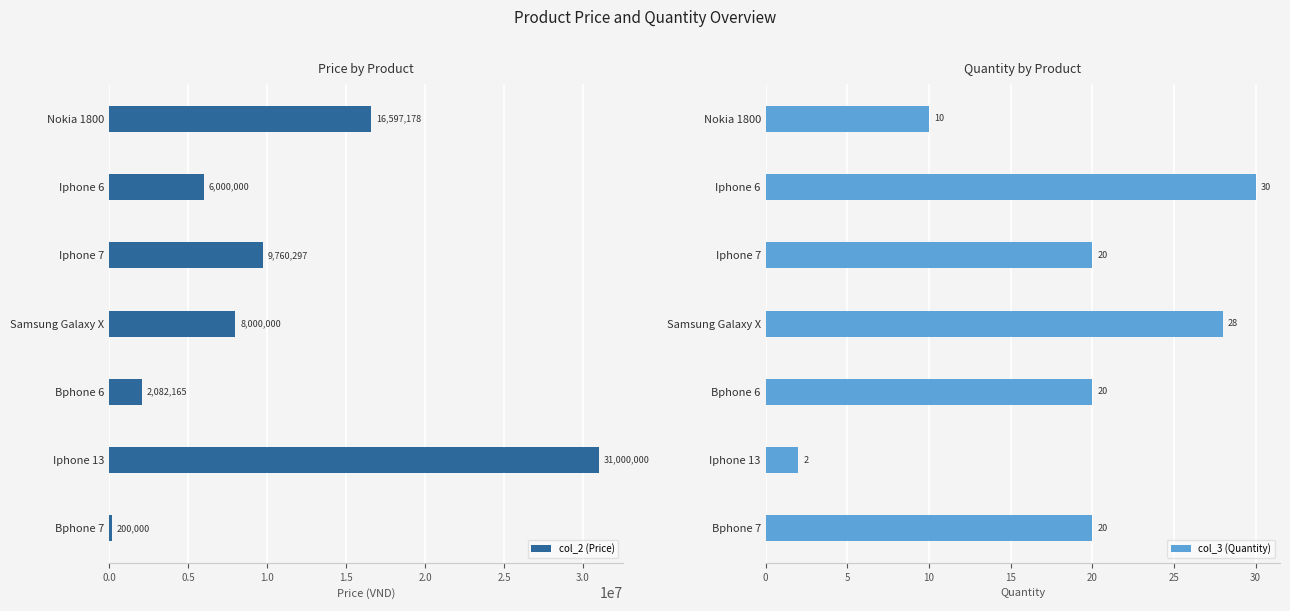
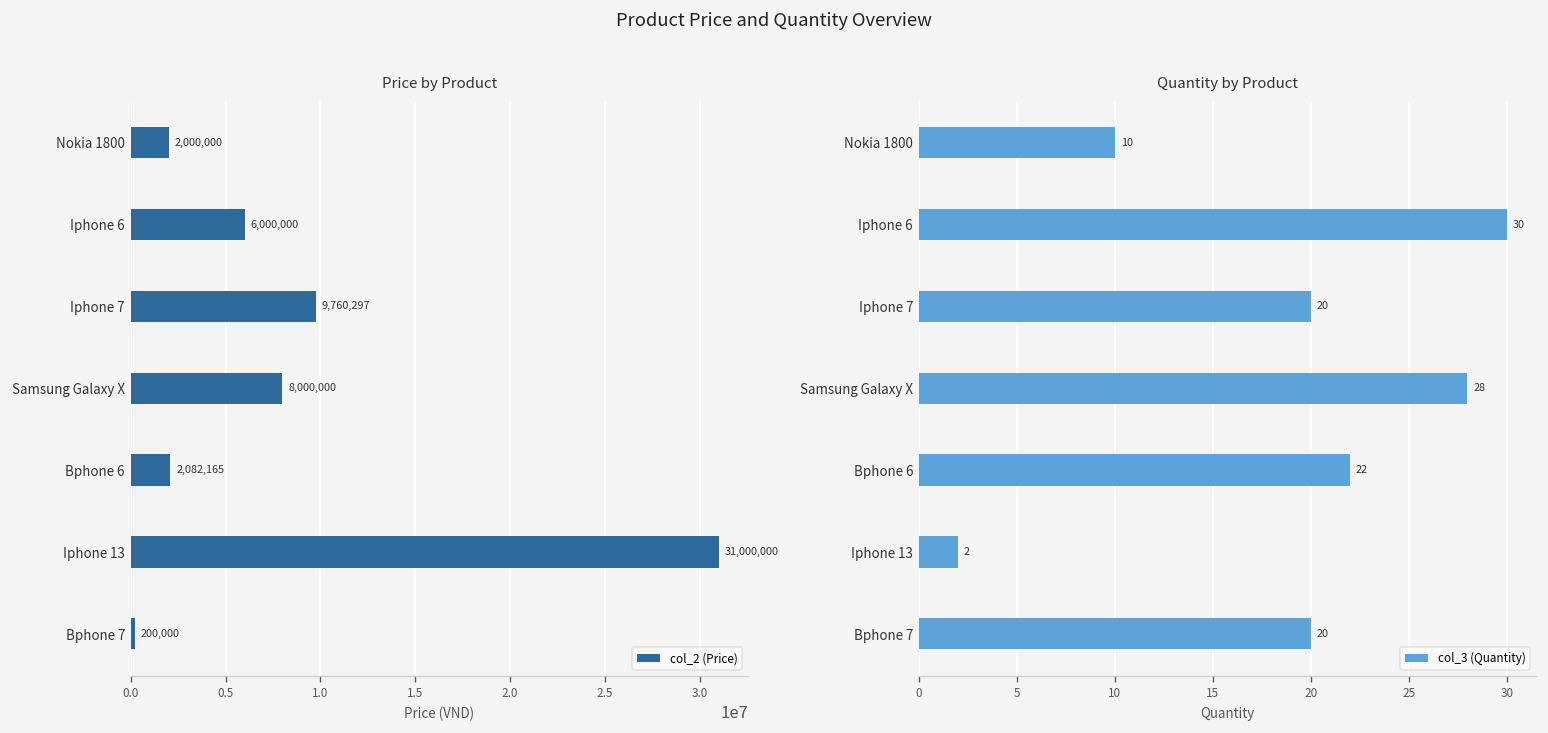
  {
    "Price by Product": {
-     "Nokia 1800": "16,597,178",
+     "Nokia 1800": "2,000,000",
      "Iphone 6": "6,000,000",
      "Iphone 7": "9,760,297",
      "Samsung Galaxy X": "8,000,000",
      "Bphone 6": "2,082,165",
      "Iphone 13": "31,000,000",
      "Bphone 7": "200,000"
    },
    "Quantity by Product": {
      "Nokia 1800": "10",
      "Iphone 6": "30",
      "Iphone 7": "20",
      "Samsung Galaxy X": "28",
-     "Bphone 6": "20",
+     "Bphone 6": "22",
      "Iphone 13": "2",
      "Bphone 7": "20"
    }
  }
